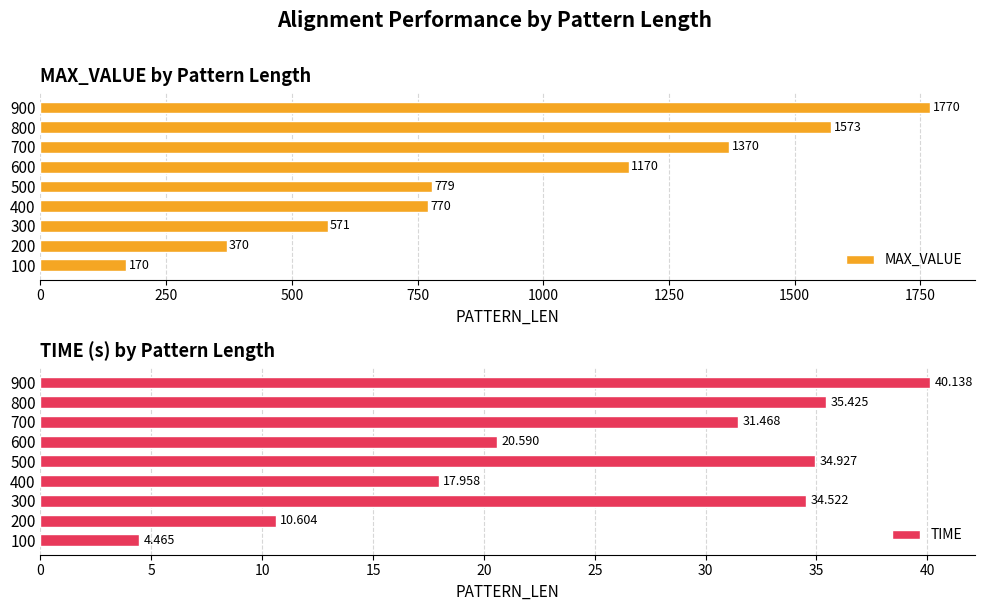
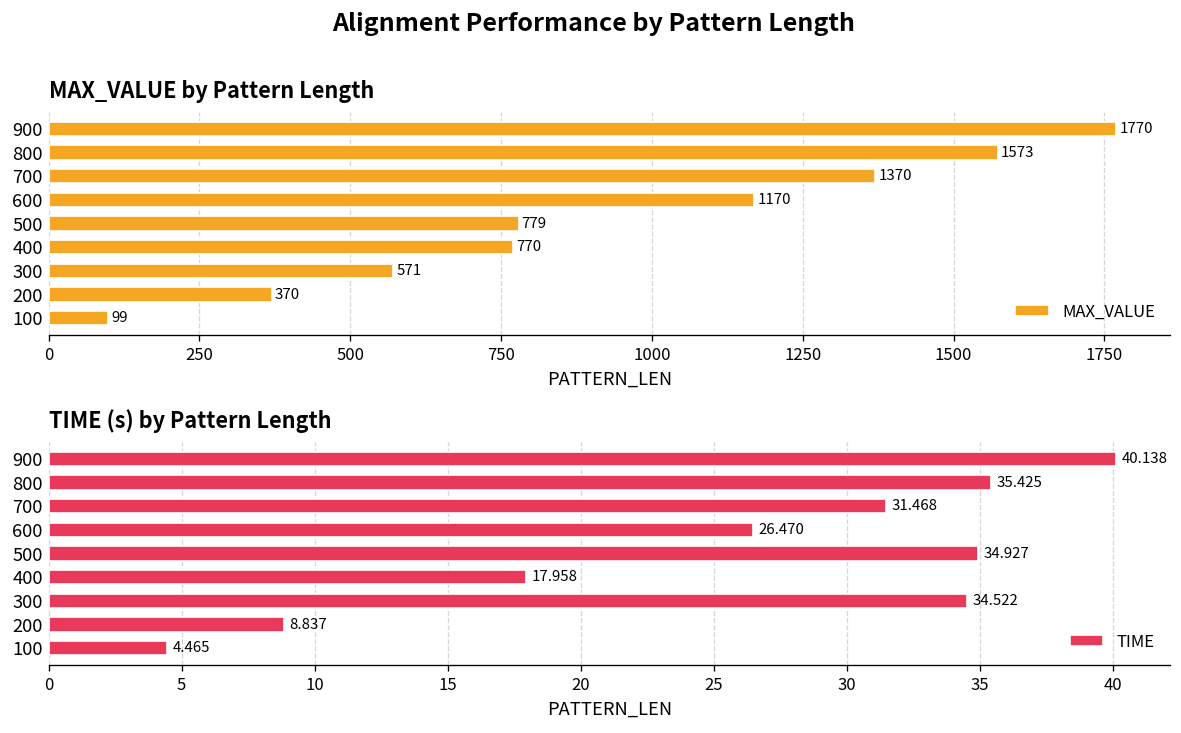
  {
    "MAX_VALUE by Pattern Length": {
      "900": 1770,
      "800": 1573,
      "700": 1370,
      "600": 1170,
      "500": 779,
      "400": 770,
      "300": 571,
      "200": 370,
-     "100": 170
+     "100": 99
    },
    "TIME (s) by Pattern Length": {
      "900": 40.138,
      "800": 35.425,
      "700": 31.468,
-     "600": 20.590,
+     "600": 26.470,
      "500": 34.927,
      "400": 17.958,
      "300": 34.522,
-     "200": 10.604,
+     "200": 8.837,
      "100": 4.465
    }
  }
